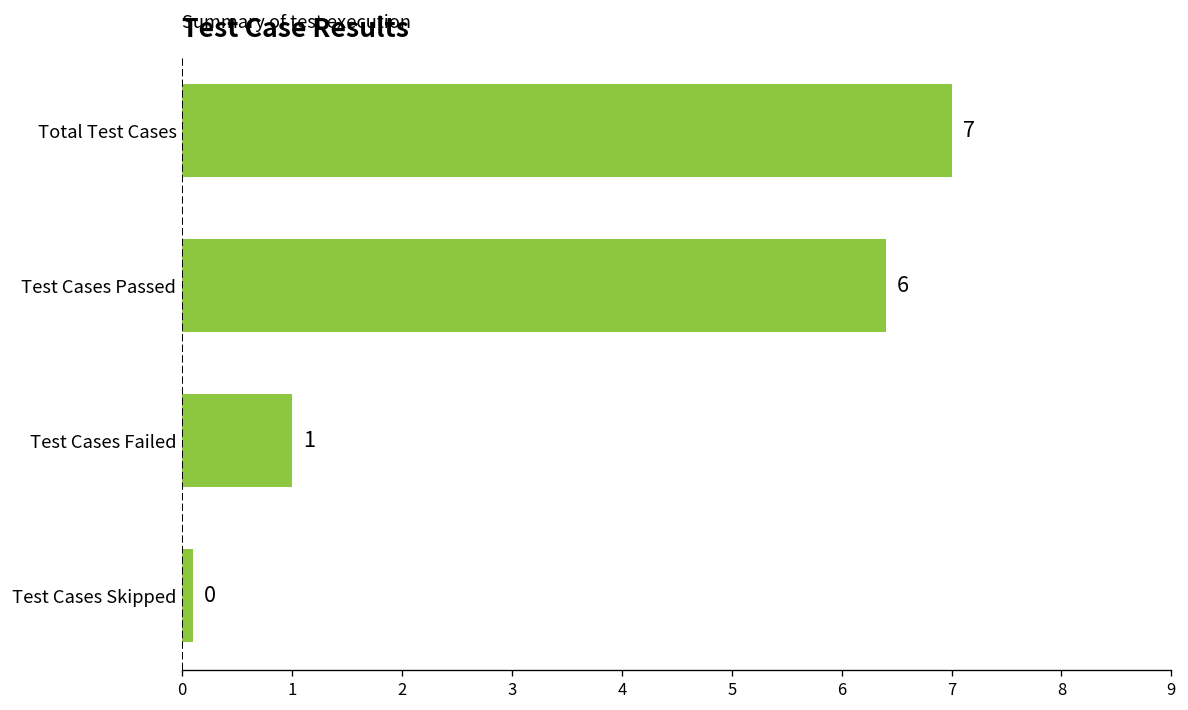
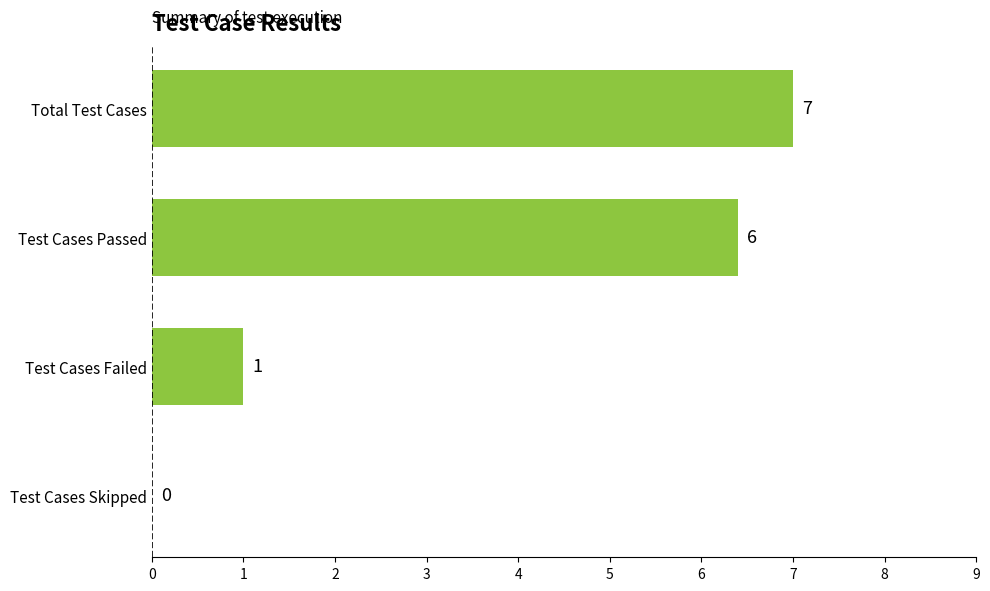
  {
-   "Test Cases Skipped": 0.1
+   "Test Cases Skipped": 0.0
  }
